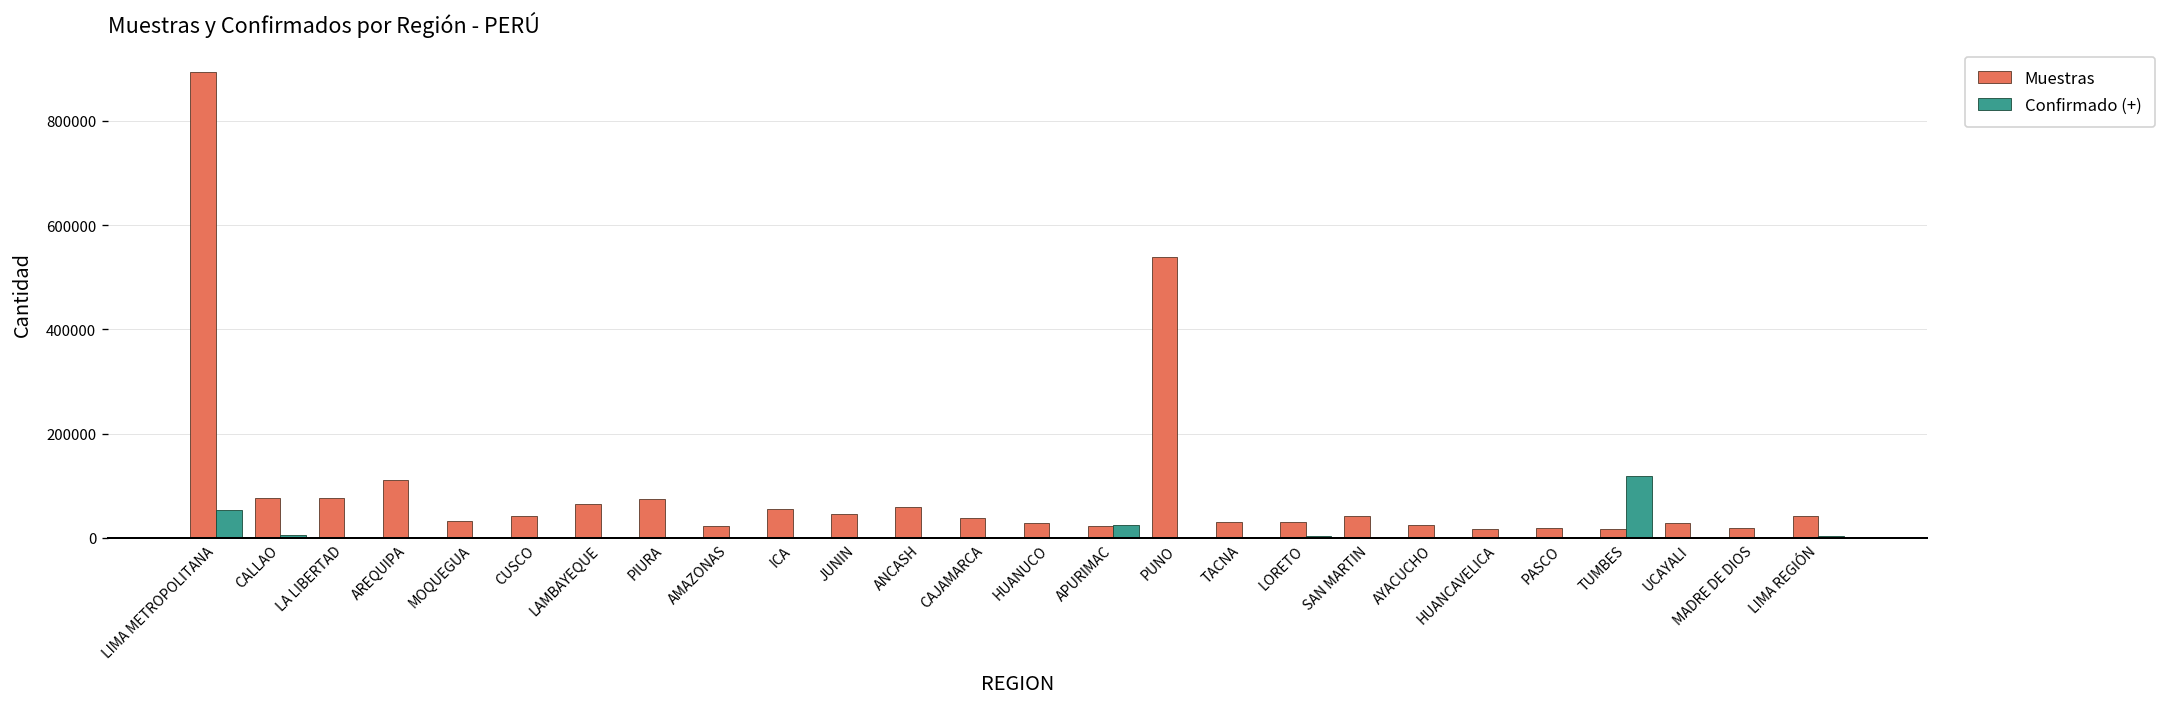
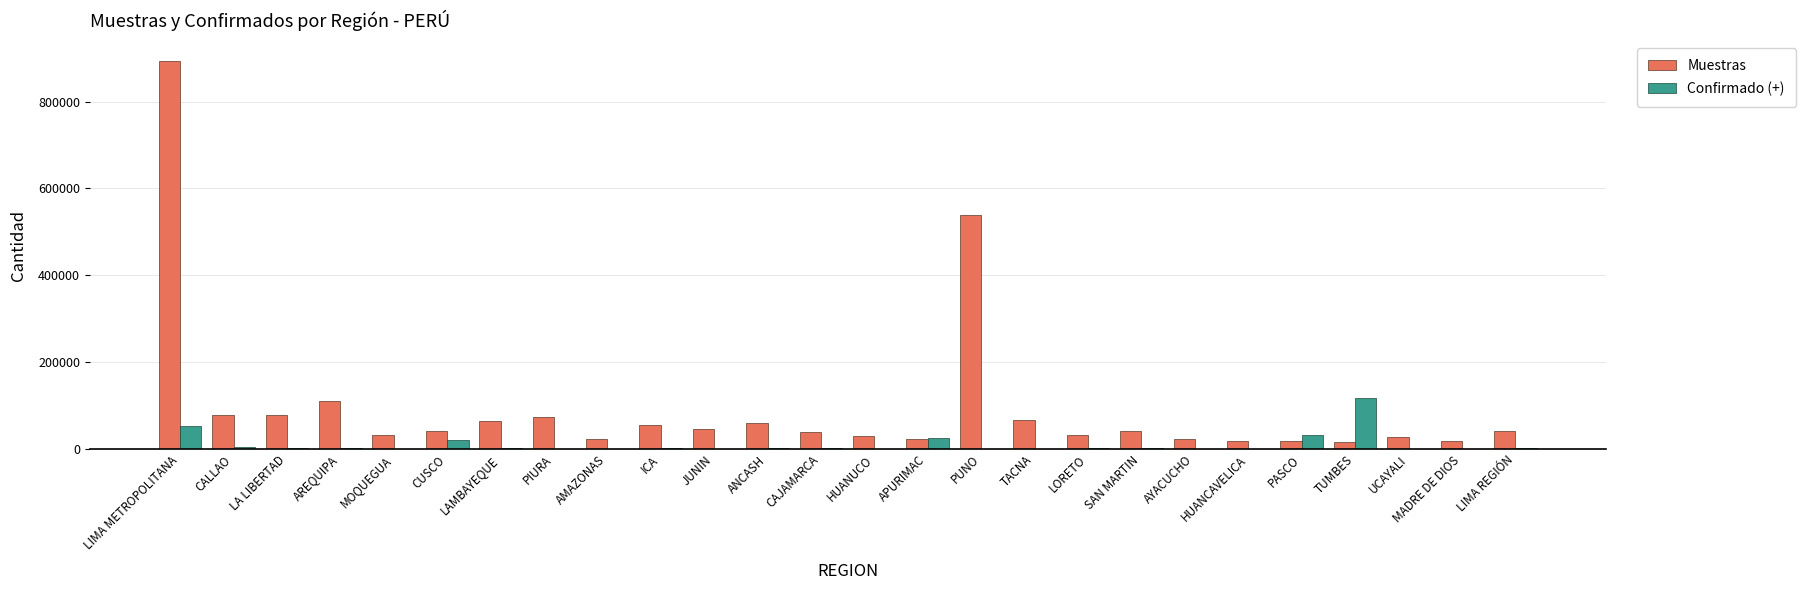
  {
    "Muestras": {
      "LIMA METROPOLITANA": 890000,
      "CALLAO": 80000,
      "LA LIBERTAD": 80000,
      "AREQUIPA": 110000,
      "MOQUEGUA": 30000,
      "CUSCO": 40000,
      "LAMBAYEQUE": 60000,
      "PIURA": 70000,
      "AMAZONAS": 20000,
      "ICA": 60000,
      "JUNIN": 50000,
      "ANCASH": 60000,
      "CAJAMARCA": 40000,
      "HUANUCO": 30000,
      "APURIMAC": 20000,
      "PUNO": 540000,
-     "TACNA": 30000,
+     "TACNA": 70000,
      "LORETO": 30000,
      "SAN MARTIN": 40000,
      "AYACUCHO": 20000,
      "HUANCAVELICA": 20000,
      "PASCO": 20000,
      "TUMBES": 20000,
      "UCAYALI": 30000,
      "MADRE DE DIOS": 20000,
      "LIMA REGIÓN": 40000
    },
    "Confirmado (+)": {
      "LIMA METROPOLITANA": 50000,
-     "CUSCO": 0,
+     "CUSCO": 20000,
      "APURIMAC": 30000,
-     "PASCO": 0,
+     "PASCO": 30000,
      "TUMBES": 120000
    }
  }
